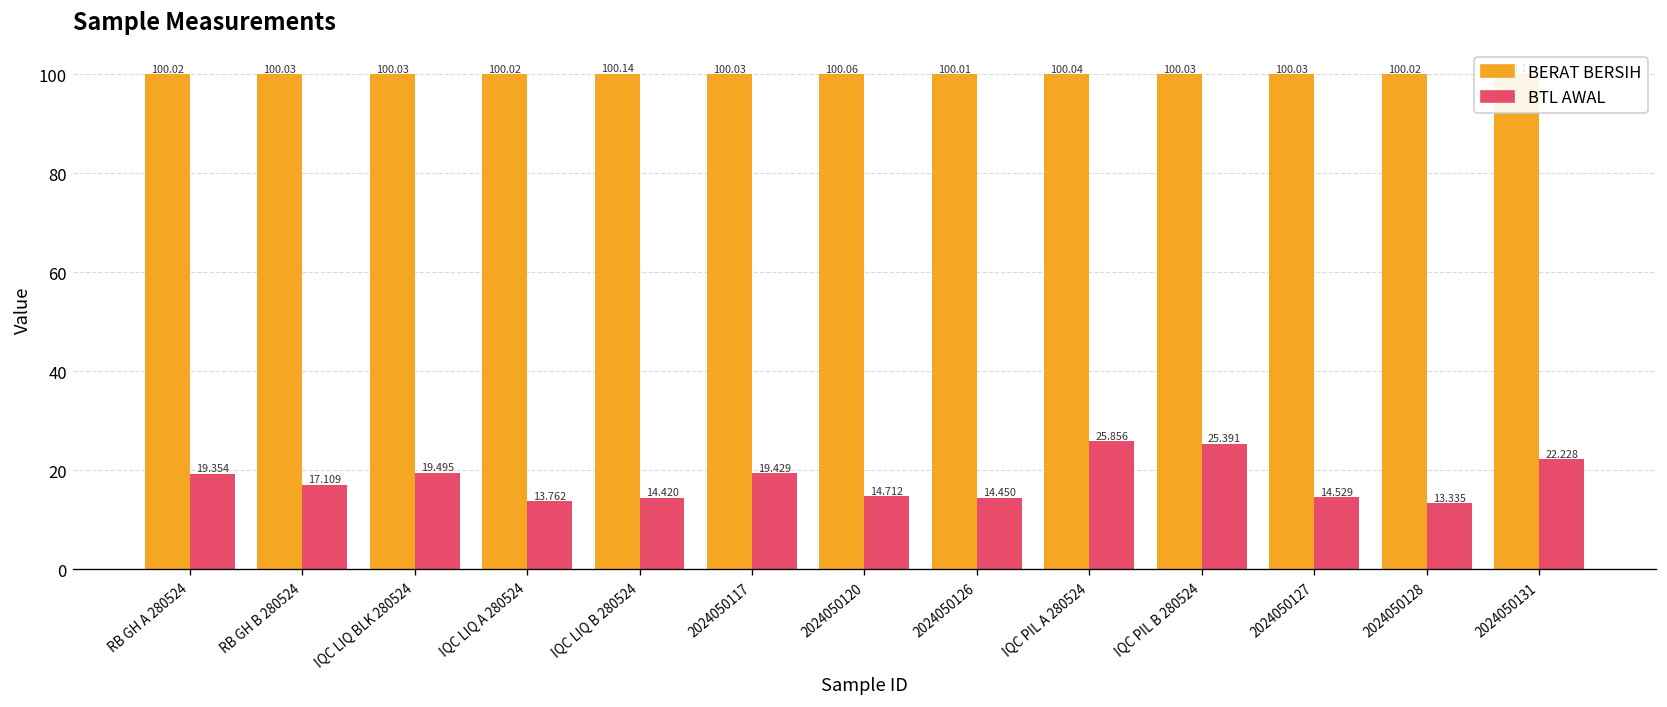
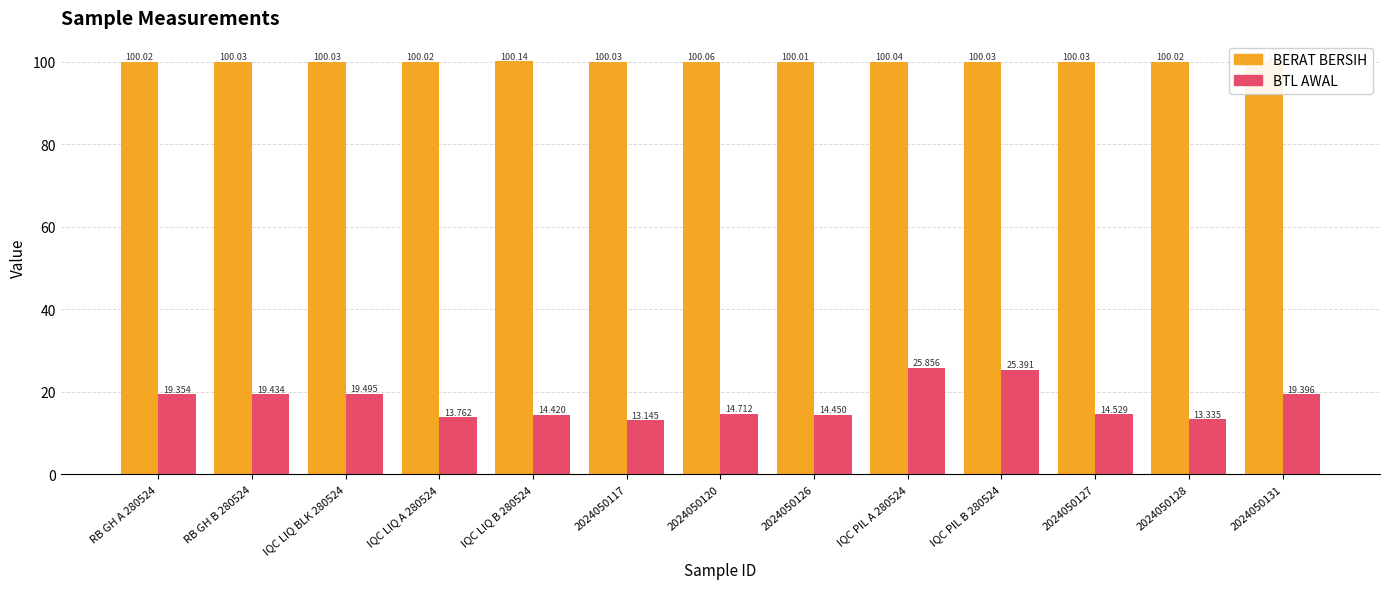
  {
    "BERAT BERSIH": {
      "RB GH A 280524": 100.02,
      "RB GH B 280524": 100.03,
      "IQC LIQ BLK 280524": 100.03,
      "IQC LIQ A 280524": 100.02,
      "IQC LIQ B 280524": 100.14,
      "2024050117": 100.03,
      "2024050120": 100.06,
      "2024050126": 100.01,
      "IQC PIL A 280524": 100.04,
      "IQC PIL B 280524": 100.03,
      "2024050127": 100.03,
      "2024050128": 100.02
    },
    "BTL AWAL": {
      "RB GH A 280524": 19.354,
-     "RB GH B 280524": 17.109,
+     "RB GH B 280524": 19.434,
      "IQC LIQ BLK 280524": 19.495,
      "IQC LIQ A 280524": 13.762,
      "IQC LIQ B 280524": 14.420,
-     "2024050117": 19.429,
+     "2024050117": 13.145,
      "2024050120": 14.712,
      "2024050126": 14.450,
      "IQC PIL A 280524": 25.856,
      "IQC PIL B 280524": 25.391,
      "2024050127": 14.529,
      "2024050128": 13.335,
-     "2024050131": 22.228
+     "2024050131": 19.396
    }
  }
